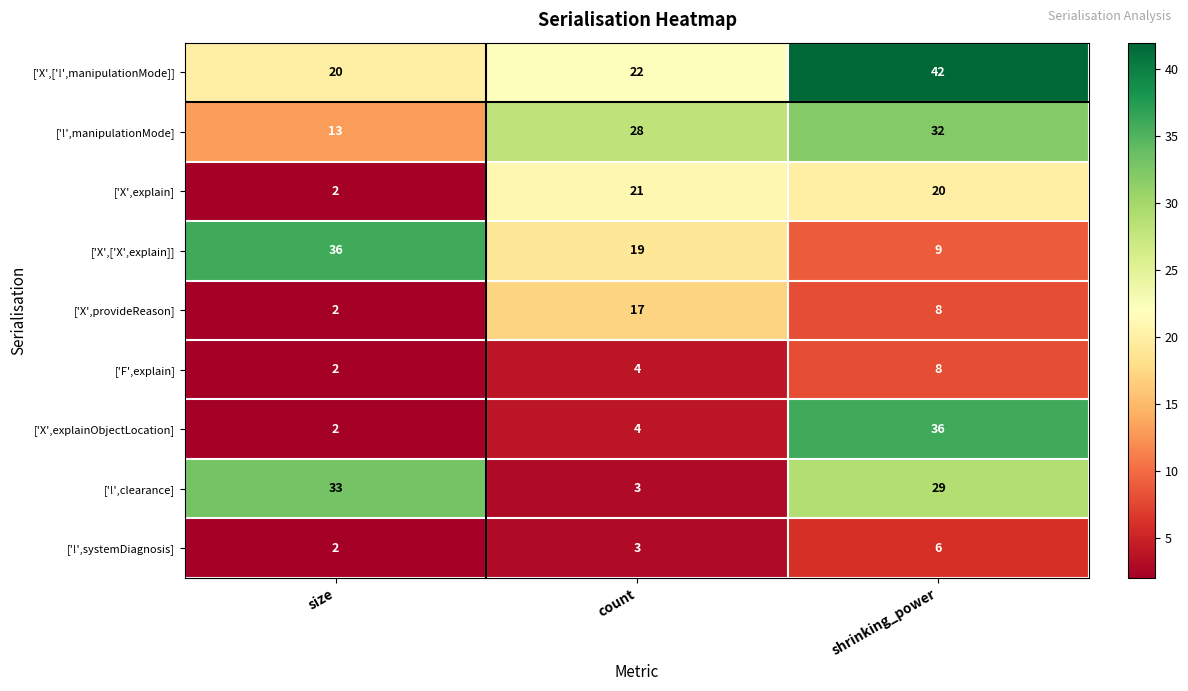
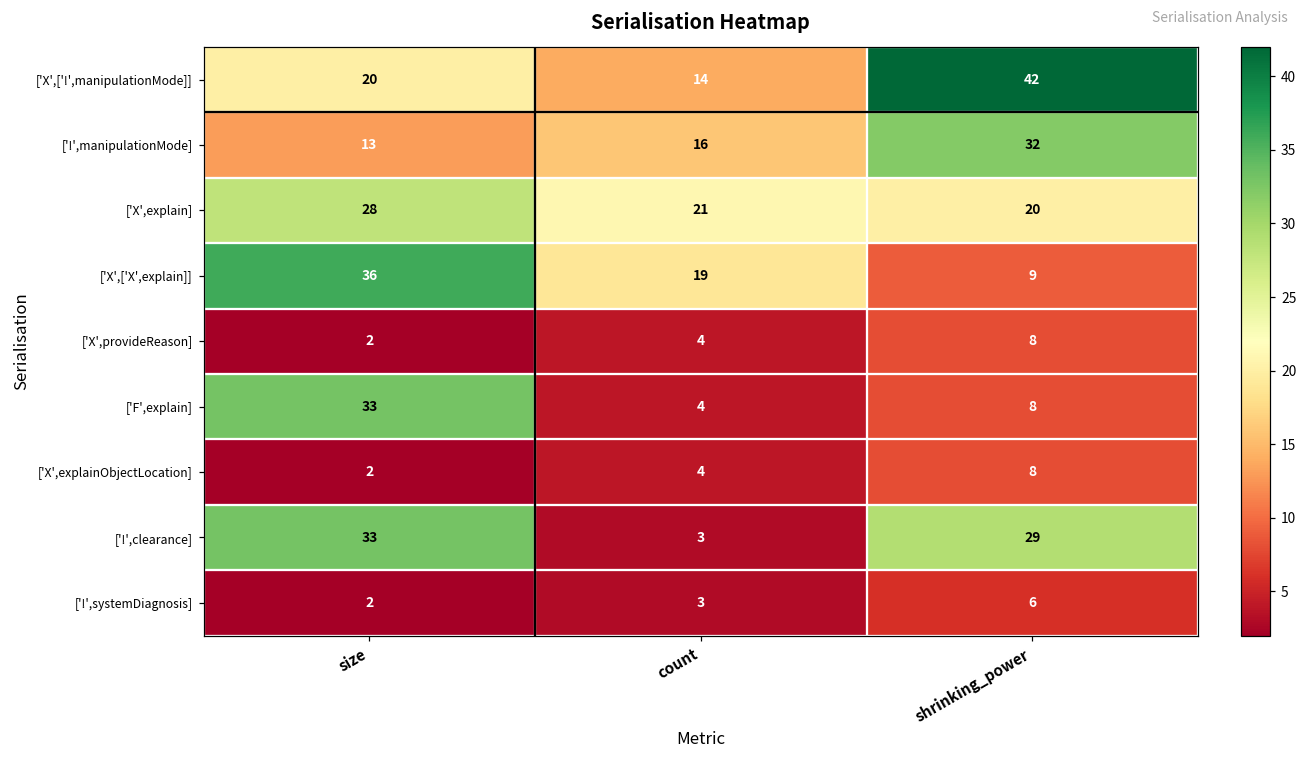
  {
    "['X',['!',manipulationMode]]": {
      "size": 20,
-     "count": 22,
+     "count": 14,
      "shrinking_power": 42
    },
    "['!',manipulationMode]": {
      "size": 13,
-     "count": 28,
+     "count": 16,
      "shrinking_power": 32
    },
    "['X',explain]": {
-     "size": 2,
+     "size": 28,
      "count": 21,
      "shrinking_power": 20
    },
    "['X',['X',explain]]": {
      "size": 36,
      "count": 19,
      "shrinking_power": 9
    },
    "['X',provideReason]": {
      "size": 2,
-     "count": 17,
+     "count": 4,
      "shrinking_power": 8
    },
    "['F',explain]": {
-     "size": 2,
+     "size": 33,
      "count": 4,
      "shrinking_power": 8
    },
    "['X',explainObjectLocation]": {
      "size": 2,
      "count": 4,
-     "shrinking_power": 36
+     "shrinking_power": 8
    },
    "['!',clearance]": {
      "size": 33,
      "count": 3,
      "shrinking_power": 29
    },
    "['!',systemDiagnosis]": {
      "size": 2,
      "count": 3,
      "shrinking_power": 6
    }
  }
